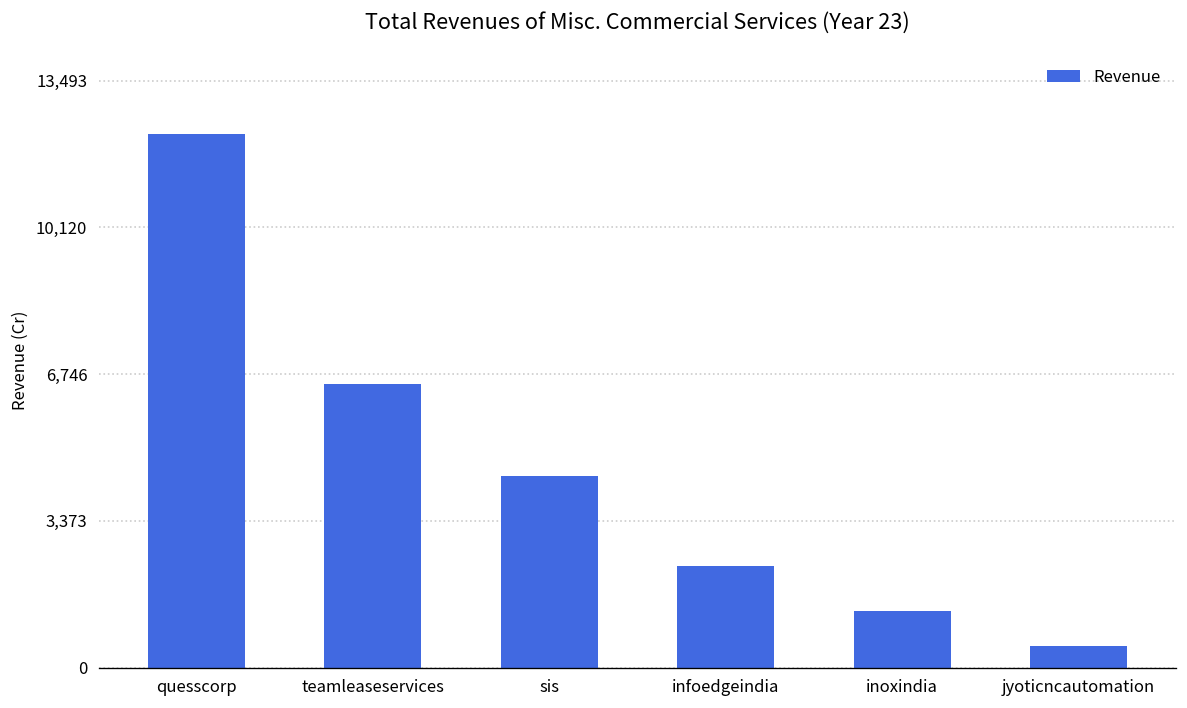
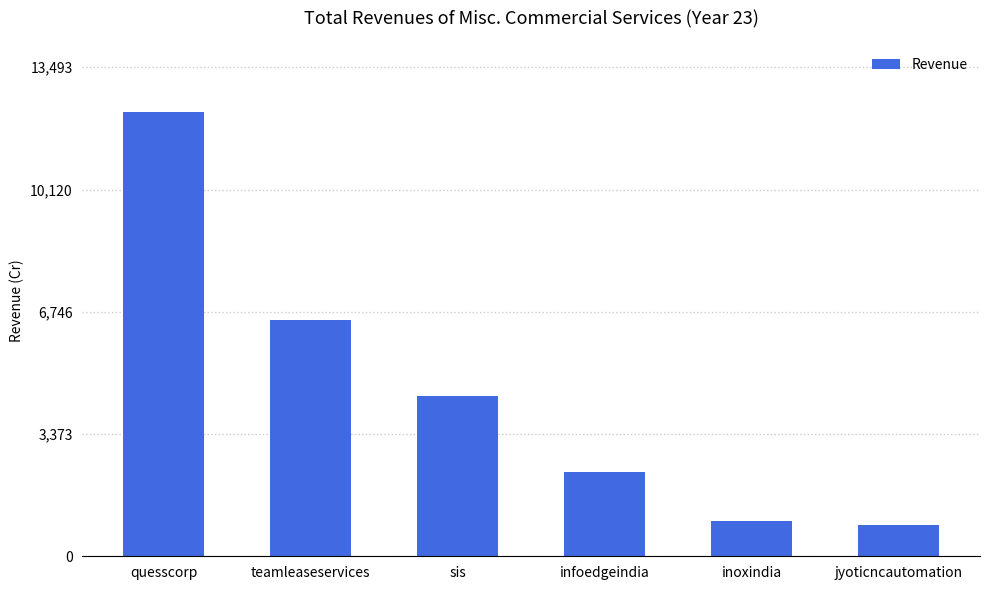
  {
    "quesscorp": "12,300",
    "teamleaseservices": "6,500",
    "sis": "4,400",
    "infoedgeindia": "2,300",
-   "inoxindia": "1,300",
-   "jyoticncautomation": "500"
+   "inoxindia": "1,000",
+   "jyoticncautomation": "900"
  }
